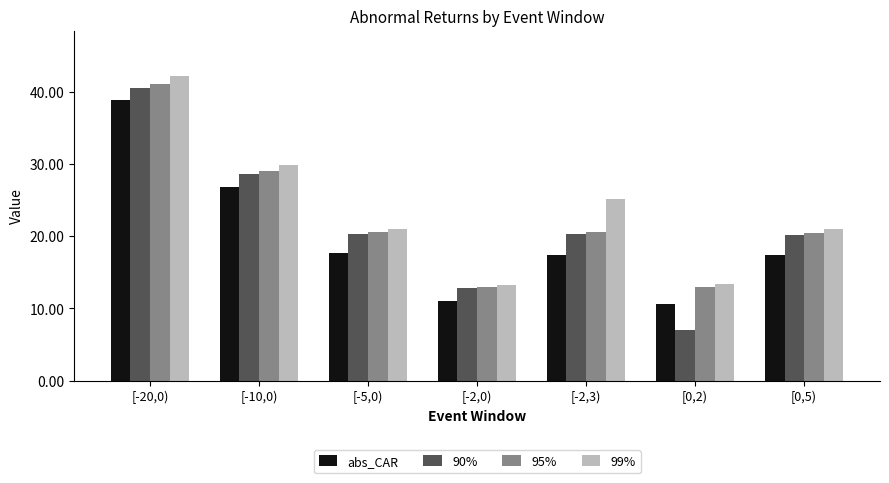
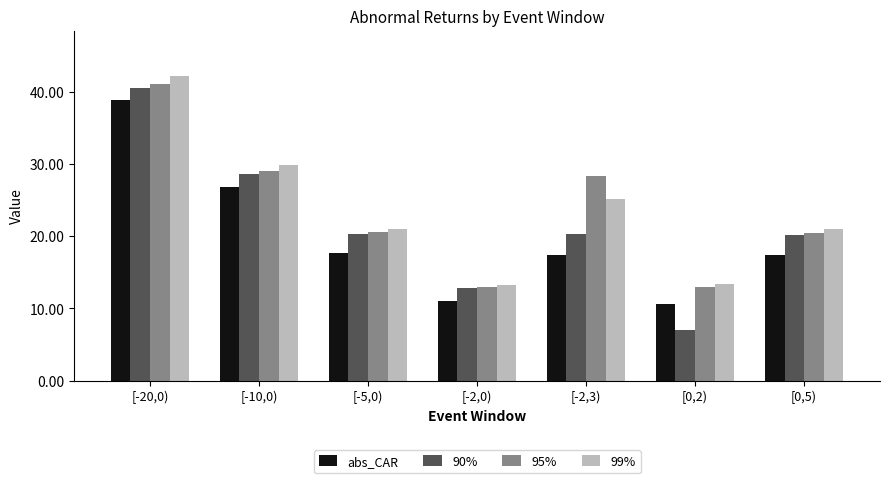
  {
    "abs_CAR": {
      "[-20,0)": 39,
      "[-10,0)": 27,
      "[-5,0)": 18,
      "[-2,0)": 11,
      "[-2,3)": 17,
      "[0,2)": 11,
      "[0,5)": 17
    },
    "90%": {
      "[-20,0)": 41,
      "[-10,0)": 29,
      "[-5,0)": 20,
      "[-2,0)": 13,
      "[-2,3)": 20,
      "[0,2)": 7,
      "[0,5)": 20
    },
    "95%": {
      "[-20,0)": 41,
      "[-10,0)": 29,
      "[-5,0)": 21,
      "[-2,0)": 13,
-     "[-2,3)": 21,
+     "[-2,3)": 28,
      "[0,2)": 13,
      "[0,5)": 21
    },
    "99%": {
      "[-20,0)": 42,
      "[-10,0)": 30,
      "[-5,0)": 21,
      "[-2,0)": 13,
      "[-2,3)": 25,
      "[0,2)": 13,
      "[0,5)": 21
    }
  }
